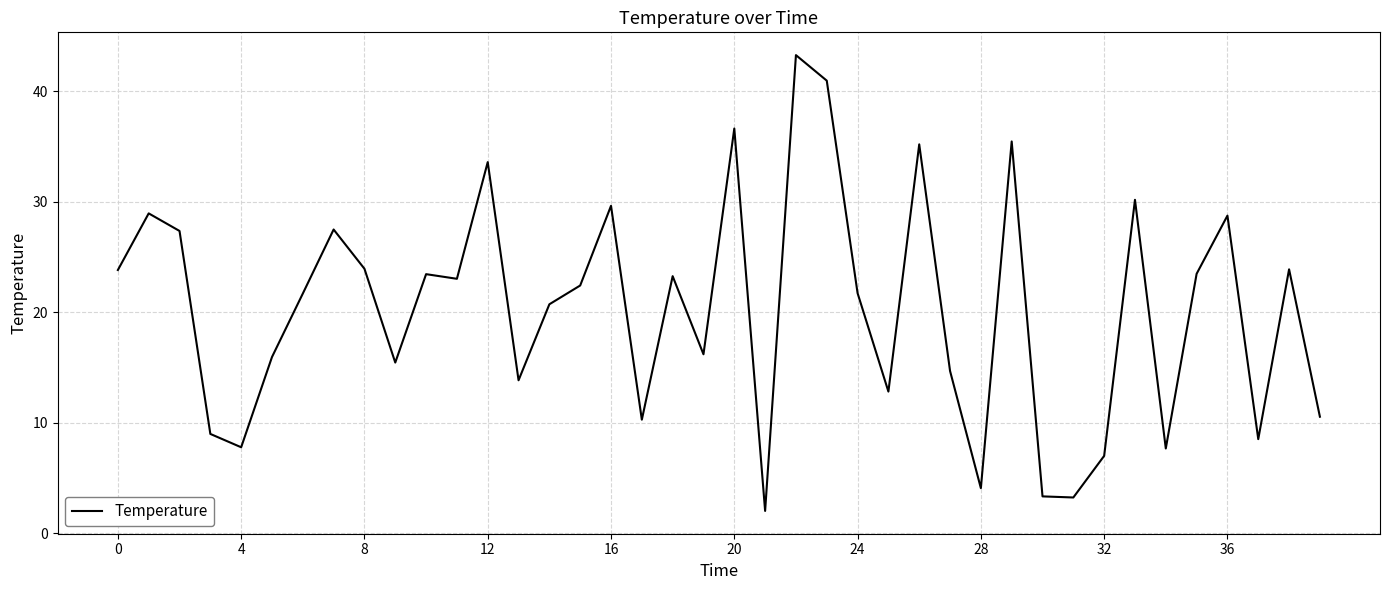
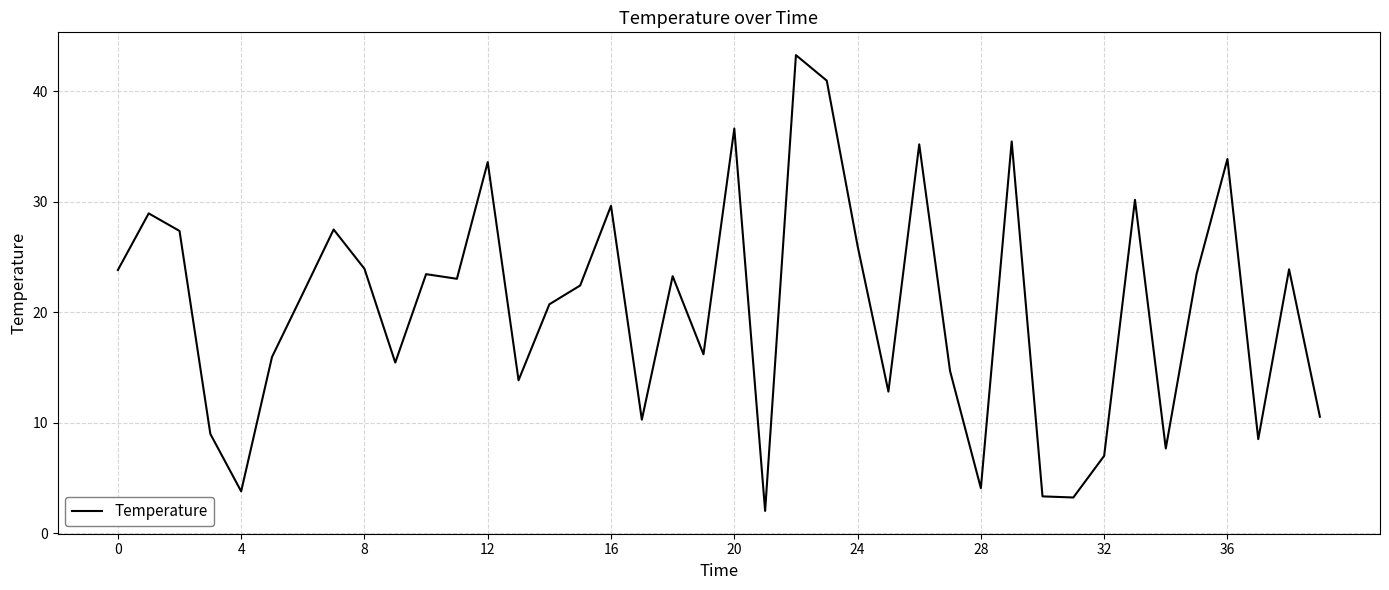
  {
    "0": 23.8,
-   "4": 7.8,
+   "4": 3.8,
    "8": 23.9,
    "12": 33.6,
    "16": 29.6,
    "20": 36.6,
-   "24": 21.7,
+   "24": 26.0,
    "28": 4.1,
    "32": 7.0,
-   "36": 28.7
+   "36": 33.9
  }
